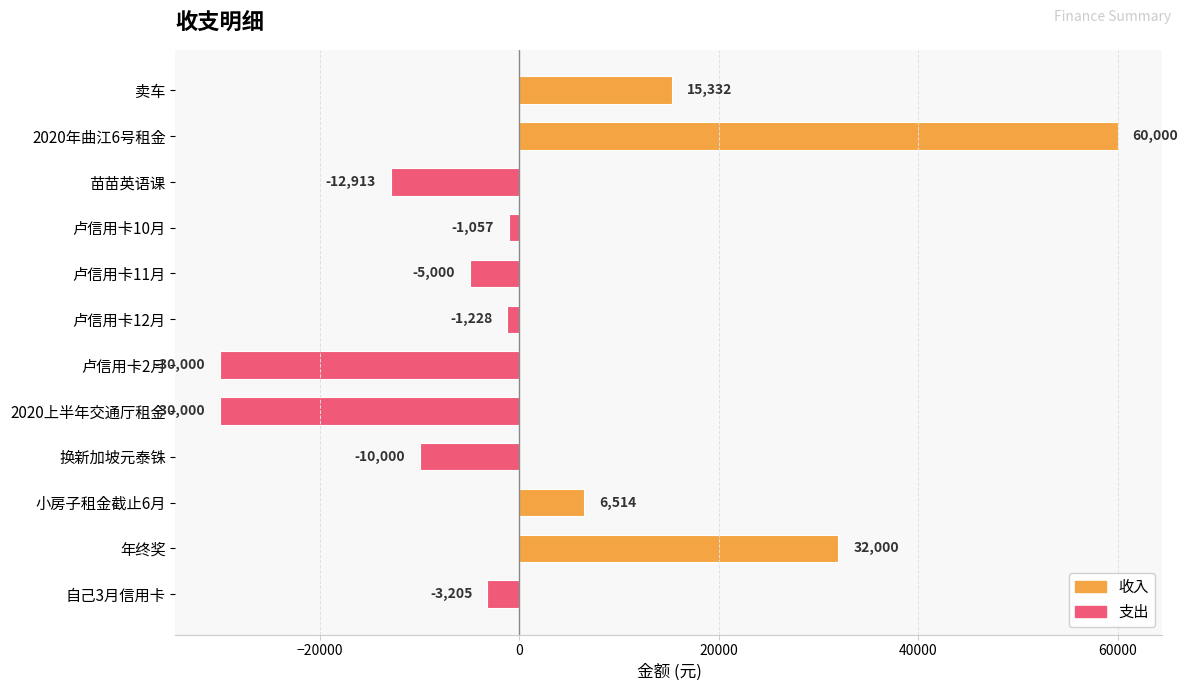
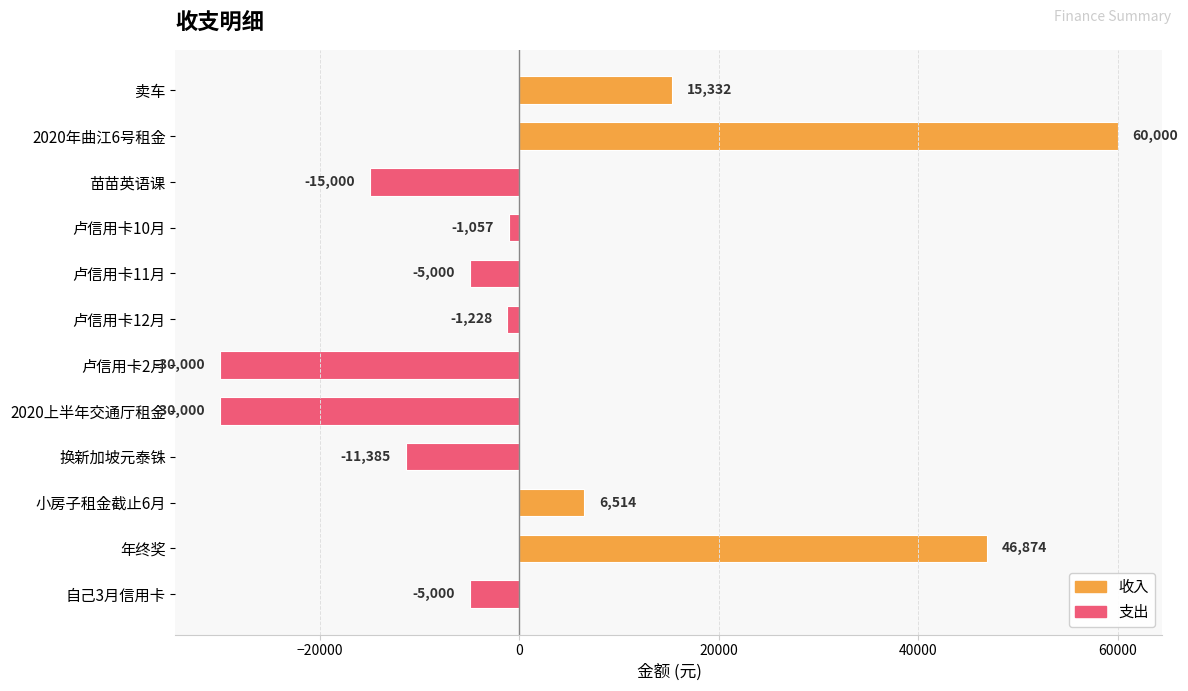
  {
    "卖车": "15,332",
    "2020年曲江6号租金": "60,000",
-   "苗苗英语课": "-12,913",
+   "苗苗英语课": "-15,000",
    "卢信用卡10月": "-1,057",
    "卢信用卡11月": "-5,000",
    "卢信用卡12月": "-1,228",
    "卢信用卡2月": "-30,000",
    "2020上半年交通厅租金": "-30,000",
-   "换新加坡元泰铢": "-10,000",
+   "换新加坡元泰铢": "-11,385",
    "小房子租金截止6月": "6,514",
-   "年终奖": "32,000",
-   "自己3月信用卡": "-3,205"
+   "年终奖": "46,874",
+   "自己3月信用卡": "-5,000"
  }
